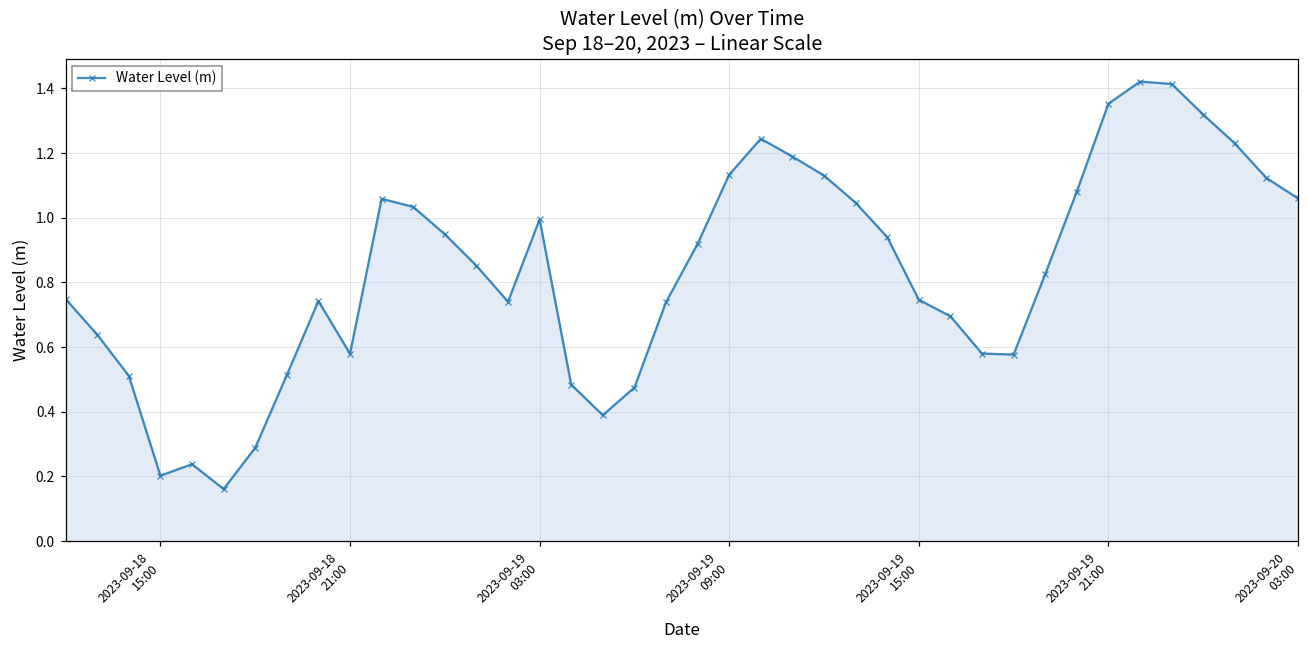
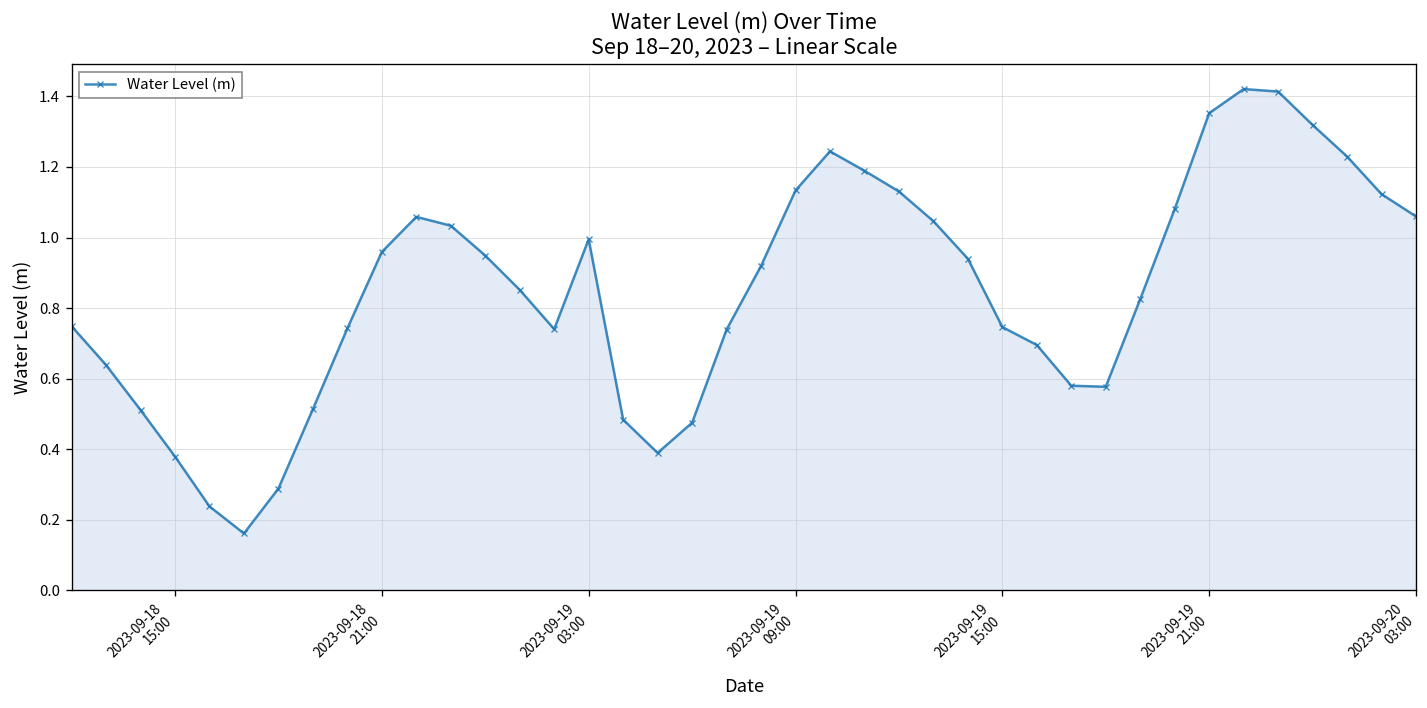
  {
-   "2023-09-18 15:00": 0.20,
-   "2023-09-18 21:00": 0.58,
+   "2023-09-18 15:00": 0.38,
+   "2023-09-18 21:00": 0.96,
    "2023-09-19 03:00": 0.99,
    "2023-09-19 09:00": 1.13,
    "2023-09-19 15:00": 0.75,
    "2023-09-19 21:00": 1.35,
    "2023-09-20 03:00": 1.06
  }
